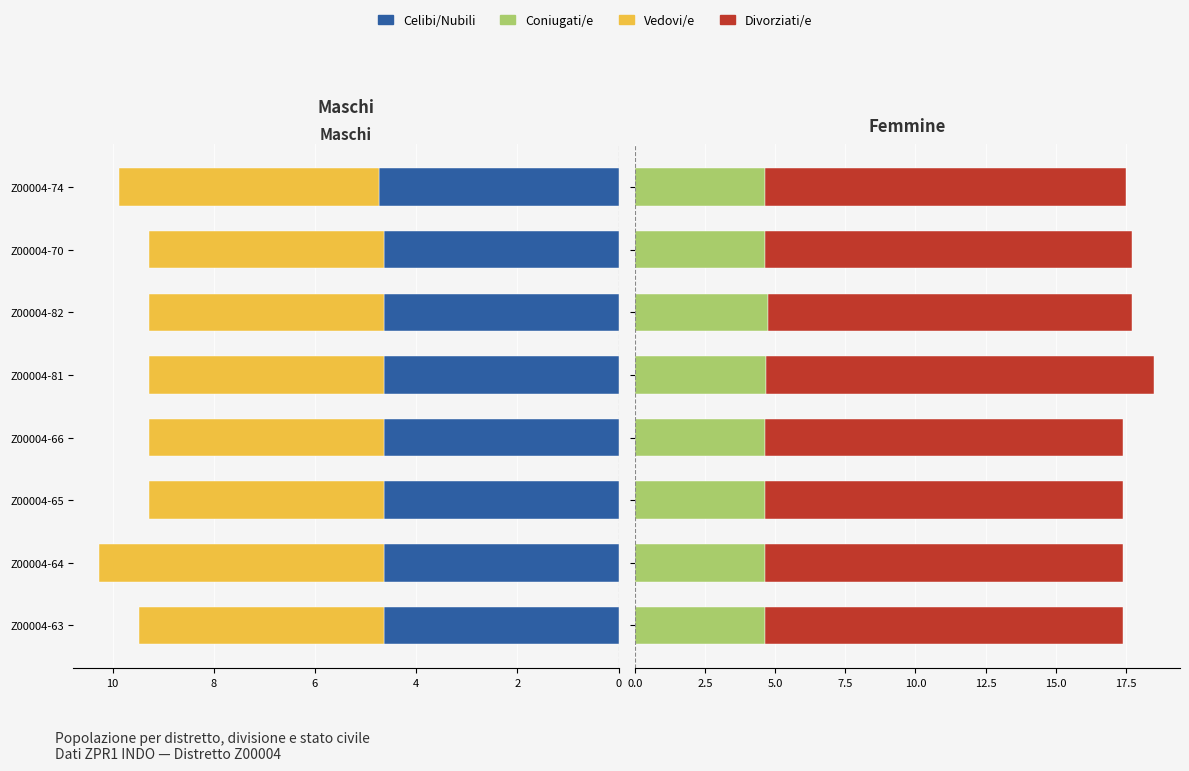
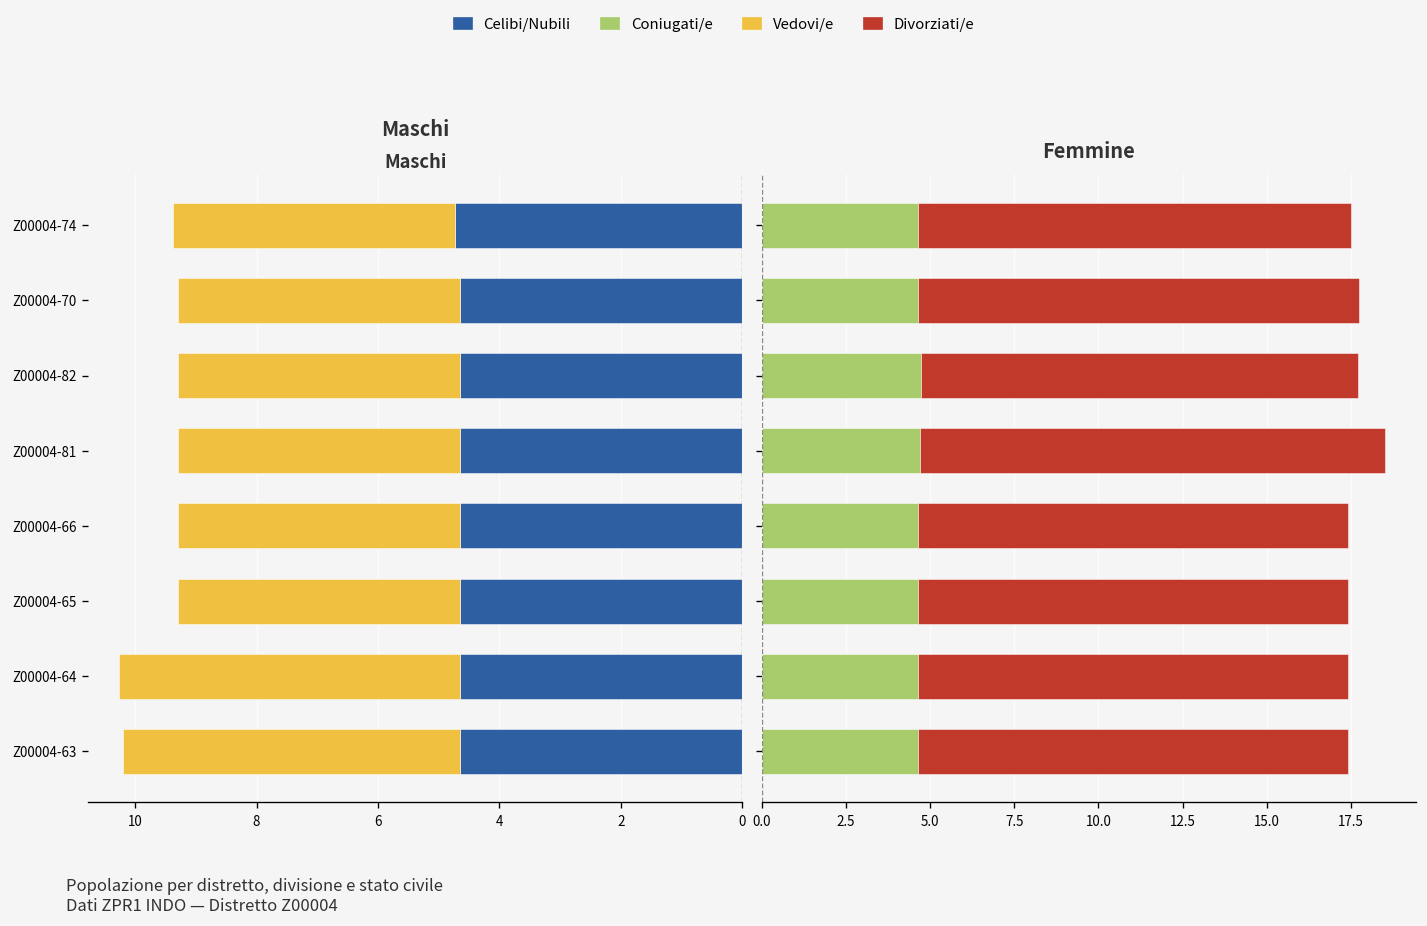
  {
    "Maschi": {
      "Celibi/Nubili": {
        "Z00004-74": 4.7,
        "Z00004-70": 4.6,
        "Z00004-82": 4.6,
        "Z00004-81": 4.6,
        "Z00004-66": 4.6,
        "Z00004-65": 4.6,
        "Z00004-64": 4.6,
        "Z00004-63": 4.6
      },
      "Vedovi/e": {
-       "Z00004-74": 5.1,
+       "Z00004-74": 4.6,
        "Z00004-70": 4.6,
        "Z00004-82": 4.6,
        "Z00004-81": 4.6,
        "Z00004-66": 4.6,
        "Z00004-65": 4.6,
        "Z00004-64": 5.6,
-       "Z00004-63": 4.8
+       "Z00004-63": 5.6
      }
    }
  }
